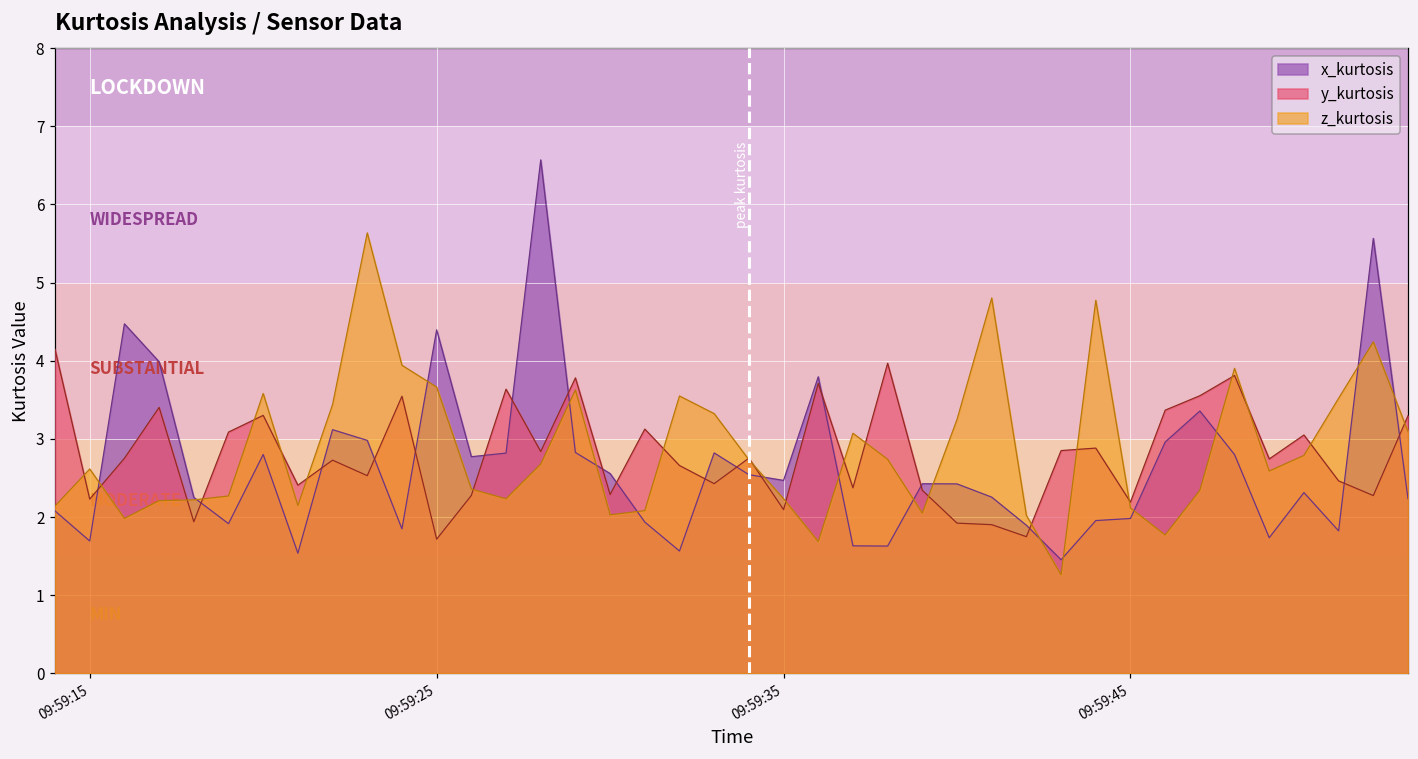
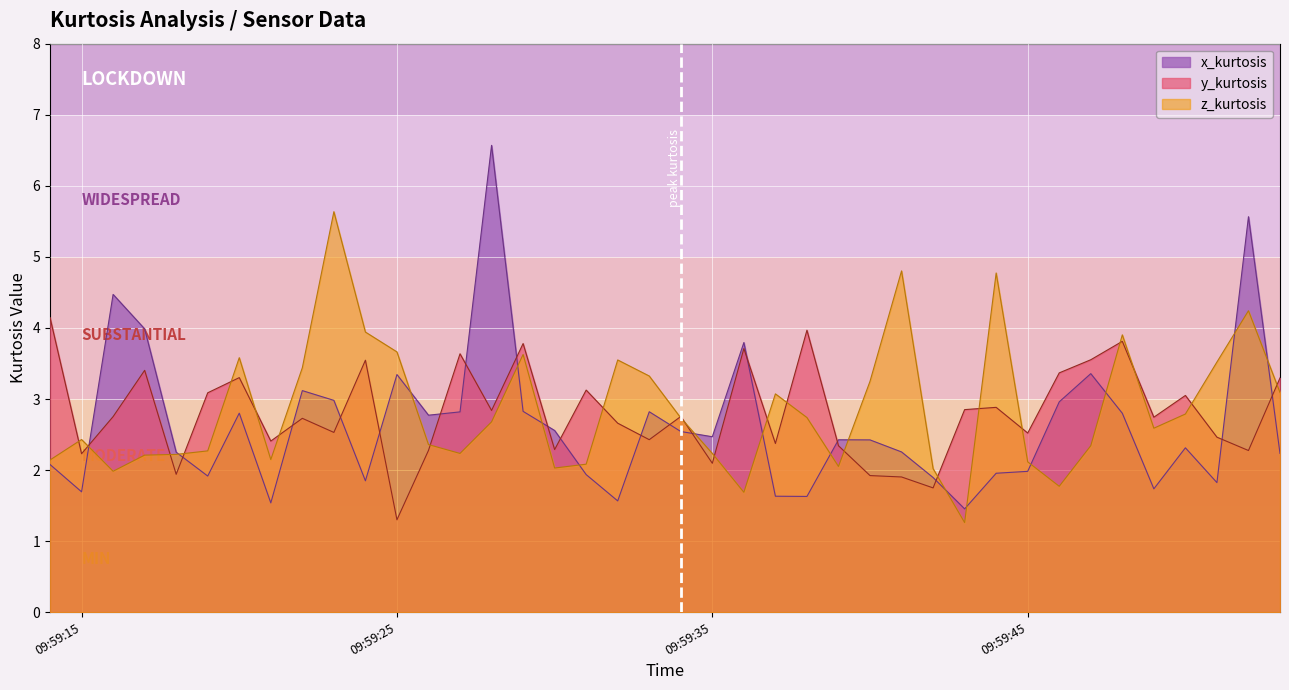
  {
    "x_kurtosis": {
      "09:59:15": 1.7,
-     "09:59:25": 4.4,
+     "09:59:25": 3.3,
      "09:59:35": 2.5,
      "09:59:45": 2.0
    },
    "y_kurtosis": {
      "09:59:15": 2.2,
-     "09:59:25": 1.7,
+     "09:59:25": 1.3,
      "09:59:35": 2.1,
-     "09:59:45": 2.2
+     "09:59:45": 2.5
    },
    "z_kurtosis": {
-     "09:59:15": 2.6,
+     "09:59:15": 2.4,
      "09:59:25": 3.7,
      "09:59:35": 2.2,
      "09:59:45": 2.1
    }
  }
